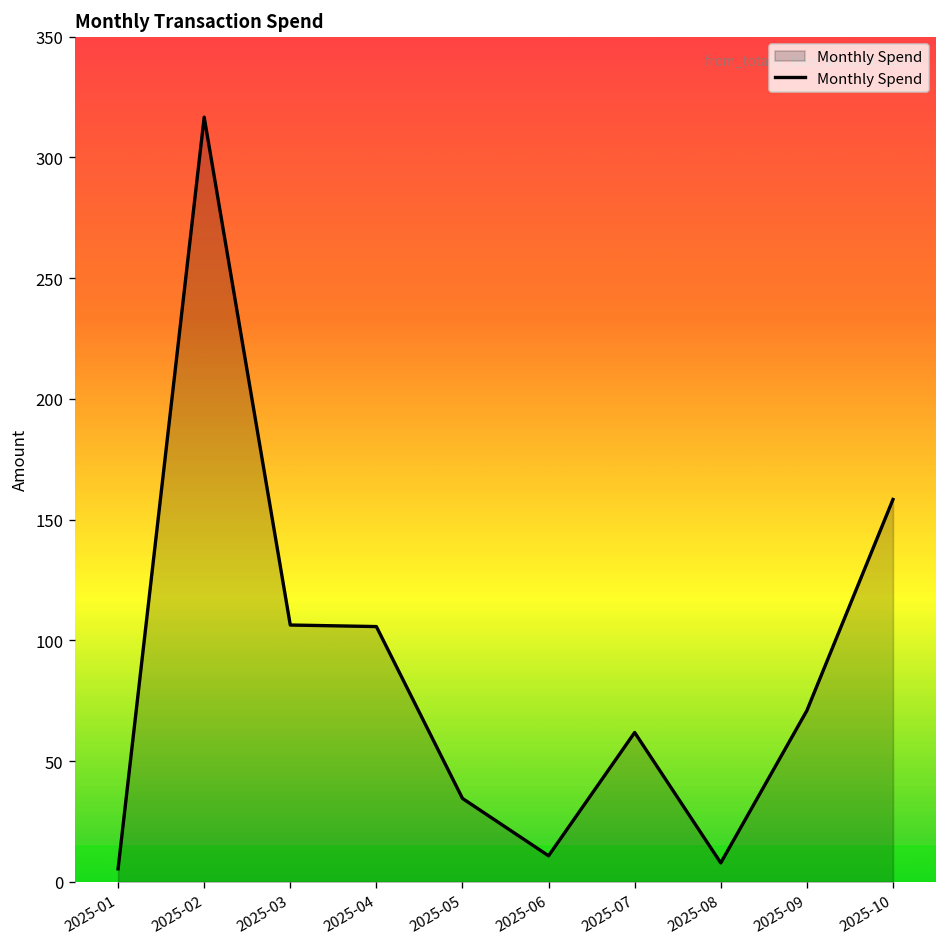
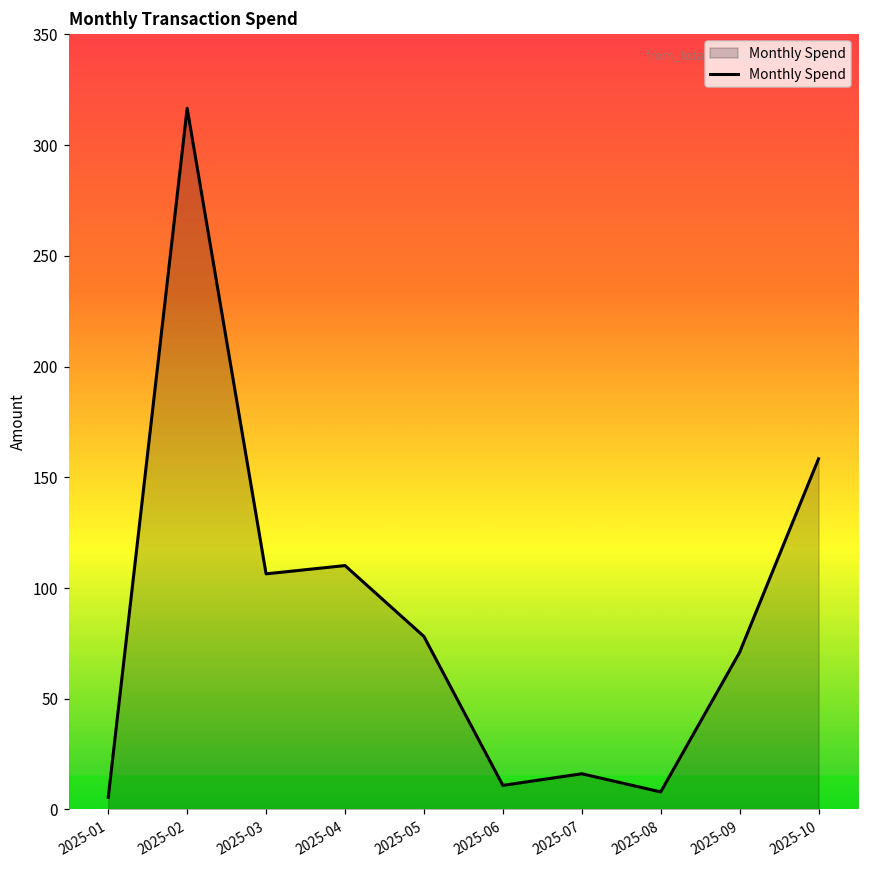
  {
    "2025-01": 5,
    "2025-02": 317,
    "2025-03": 106,
-   "2025-04": 106,
-   "2025-05": 35,
+   "2025-04": 110,
+   "2025-05": 78,
    "2025-06": 11,
-   "2025-07": 62,
+   "2025-07": 16,
    "2025-08": 8,
    "2025-09": 71,
    "2025-10": 158
  }
